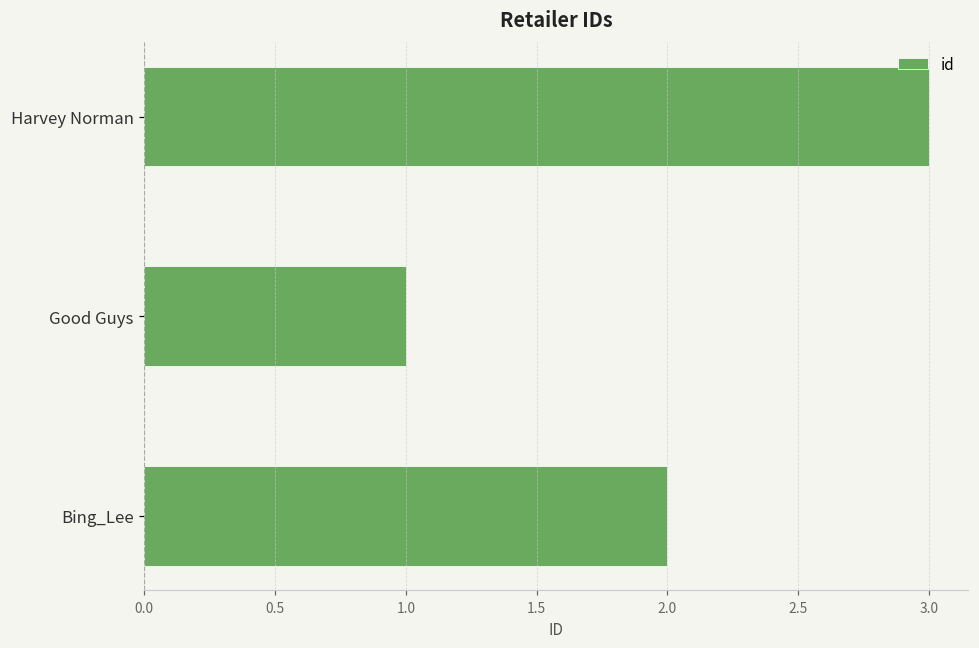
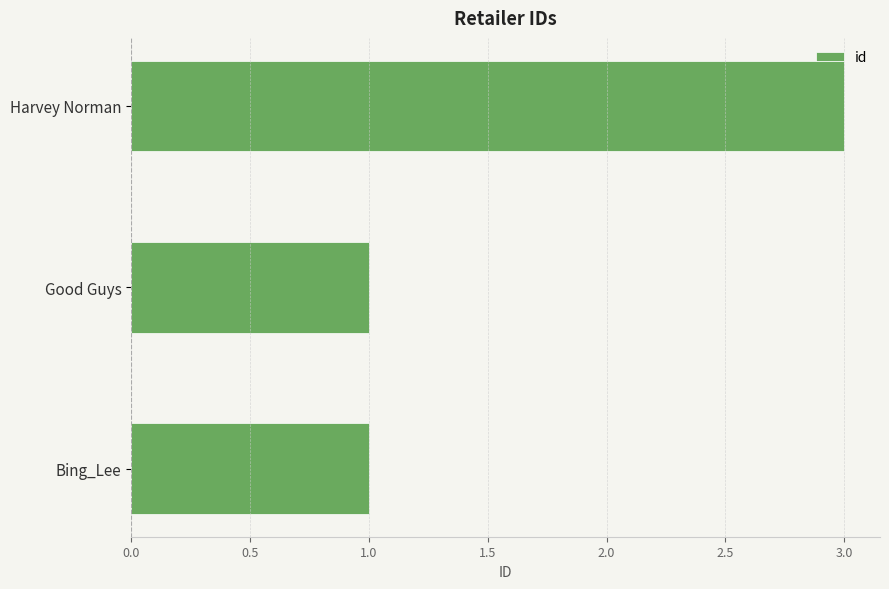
  {
    "Harvey Norman": 3,
    "Good Guys": 1,
-   "Bing_Lee": 2
+   "Bing_Lee": 1
  }
